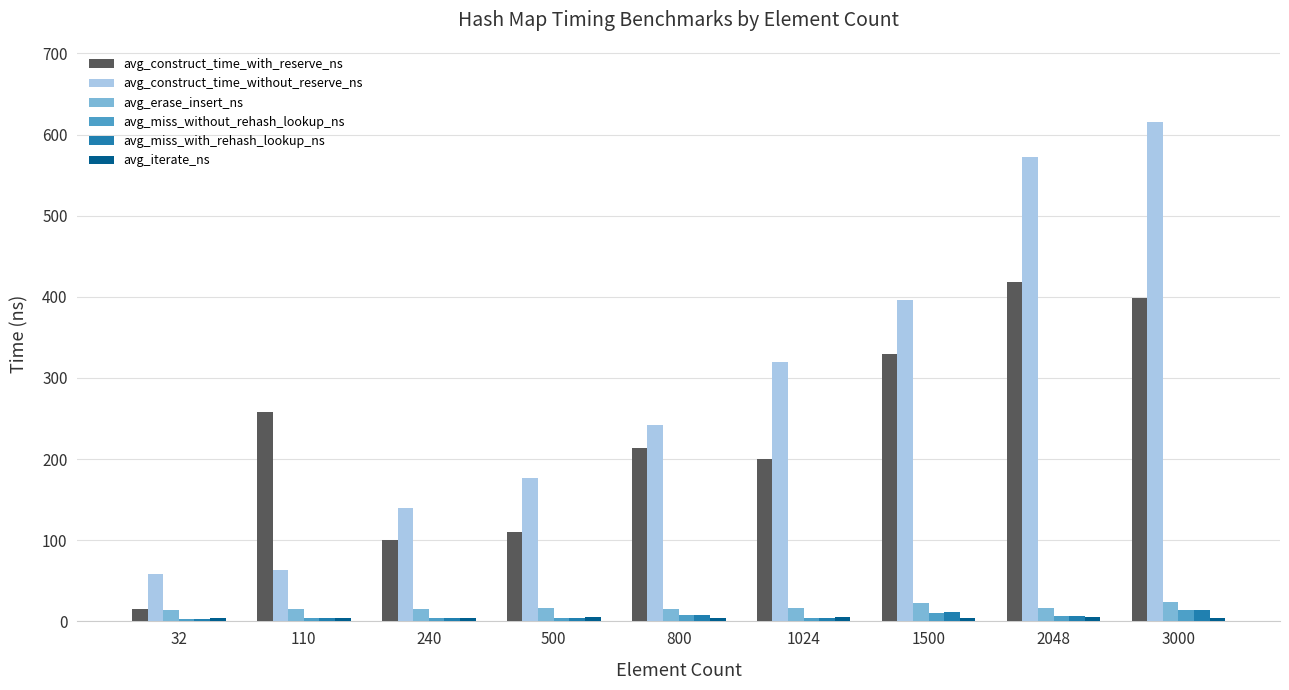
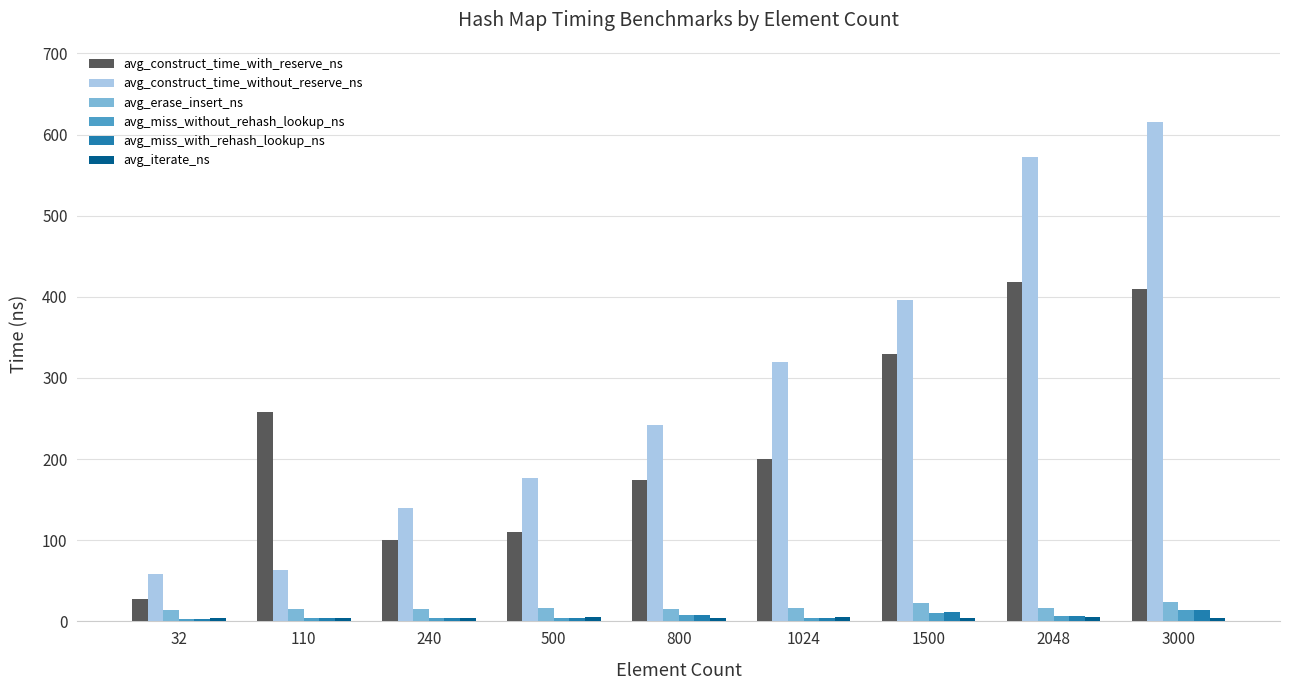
  {
    "avg_construct_time_with_reserve_ns": {
-     "32": 10,
+     "32": 30,
      "110": 260,
      "240": 100,
      "500": 110,
-     "800": 210,
+     "800": 170,
      "1024": 200,
      "1500": 330,
      "2048": 420,
-     "3000": 400
+     "3000": 410
    }
  }
